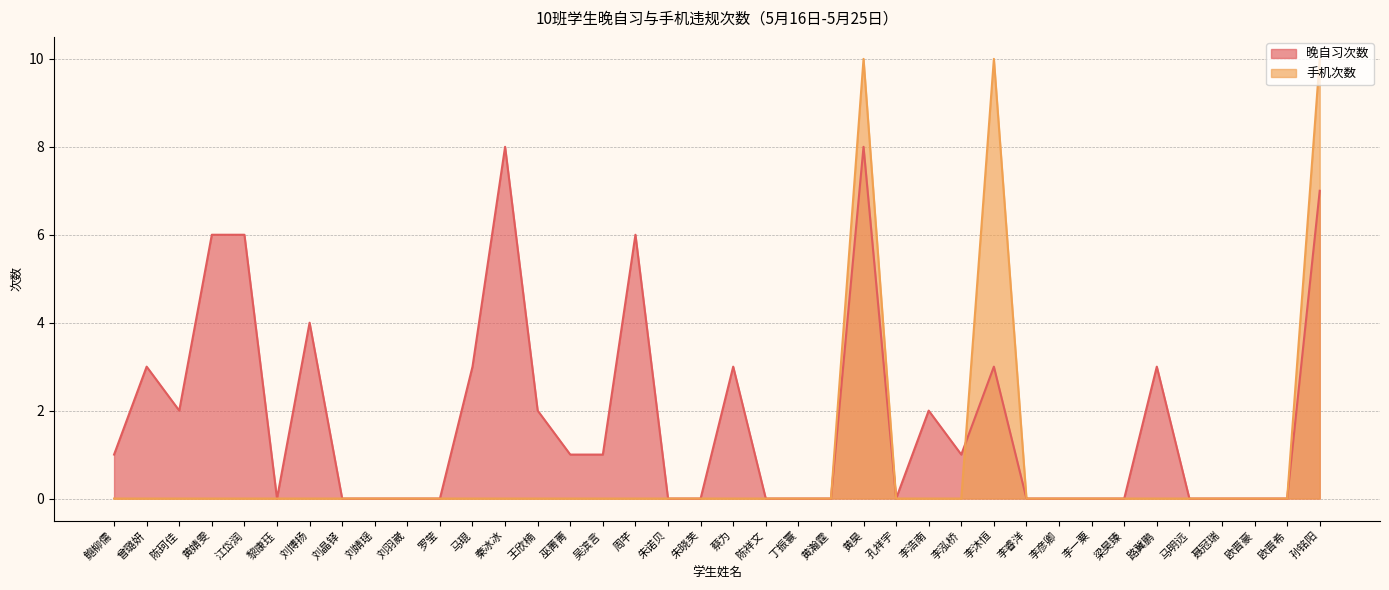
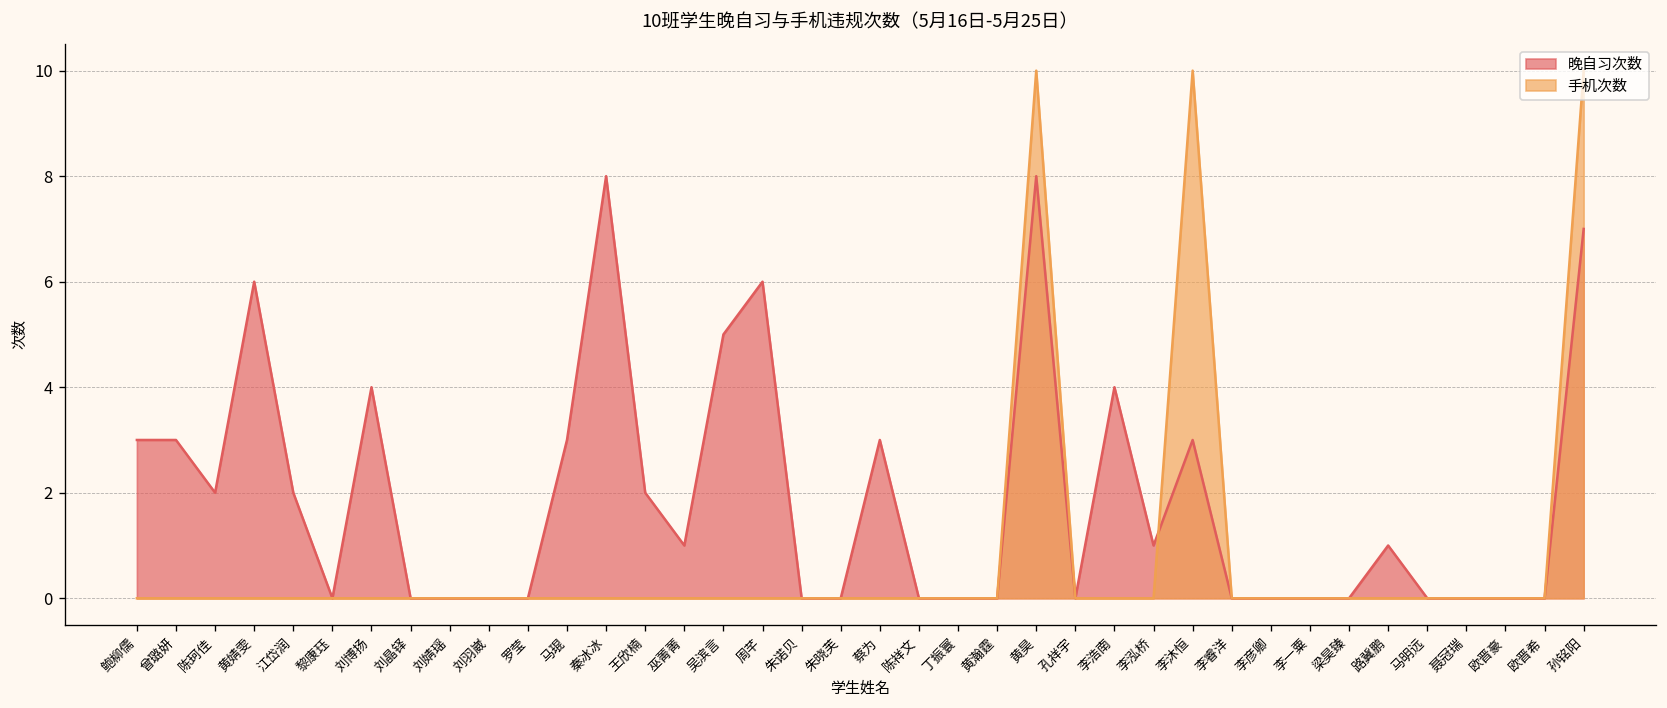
  {
    "晚自习次数": {
-     "鲍柳儒": 1,
+     "鲍柳儒": 3,
      "曾璐妍": 3,
      "陈珂佳": 2,
      "黄婧雯": 6,
-     "江岱润": 6,
+     "江岱润": 2,
      "刘博扬": 4,
      "马琨": 3,
      "秦冰冰": 8,
      "王欣楠": 2,
      "巫菁菁": 1,
-     "吴滨言": 1,
+     "吴滨言": 5,
      "周芊": 6,
      "蔡为": 3,
      "黄昊": 8,
-     "李浩南": 2,
+     "李浩南": 4,
      "李泓桥": 1,
      "李沐恒": 3,
-     "路冀鹏": 3,
+     "路冀鹏": 1,
      "孙铭阳": 7
    },
    "手机次数": {
      "鲍柳儒": 0,
      "曾璐妍": 0,
      "陈珂佳": 0,
      "黄婧雯": 0,
      "江岱润": 0,
      "刘博扬": 0,
      "马琨": 0,
      "秦冰冰": 0,
      "王欣楠": 0,
      "巫菁菁": 0,
      "吴滨言": 0,
      "周芊": 0,
      "蔡为": 0,
      "黄昊": 10,
      "李浩南": 0,
      "李泓桥": 0,
      "李沐恒": 10,
      "路冀鹏": 0
    }
  }
